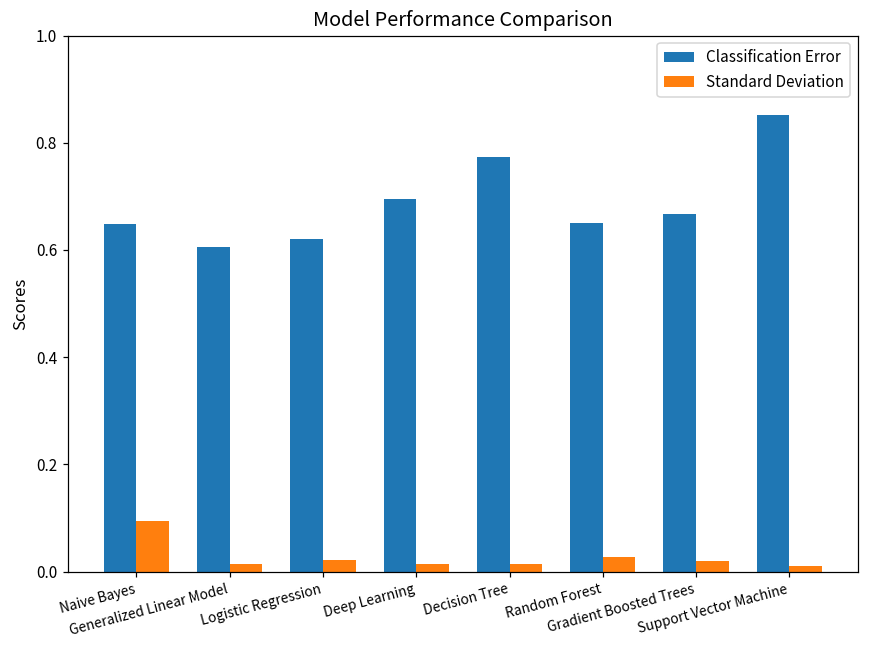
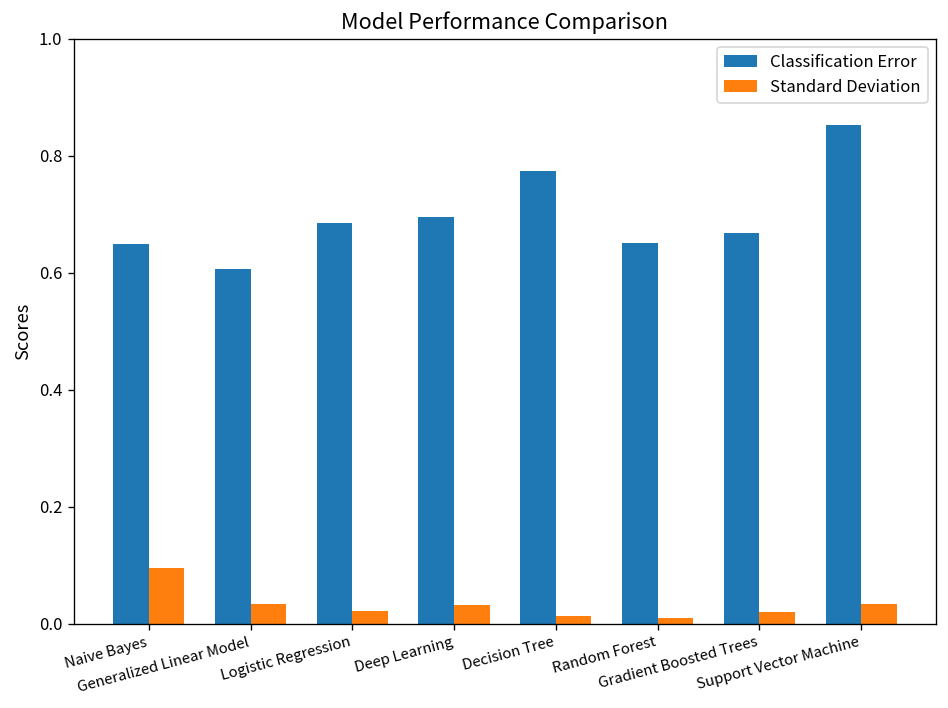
  {
    "Classification Error": {
      "Naive Bayes": 0.65,
      "Generalized Linear Model": 0.61,
-     "Logistic Regression": 0.62,
+     "Logistic Regression": 0.69,
      "Deep Learning": 0.69,
      "Decision Tree": 0.77,
      "Random Forest": 0.65,
      "Gradient Boosted Trees": 0.67,
      "Support Vector Machine": 0.85
    },
    "Standard Deviation": {
      "Naive Bayes": 0.09,
-     "Generalized Linear Model": 0.01,
+     "Generalized Linear Model": 0.03,
      "Logistic Regression": 0.02,
-     "Deep Learning": 0.01,
+     "Deep Learning": 0.03,
      "Decision Tree": 0.01,
-     "Random Forest": 0.03,
+     "Random Forest": 0.01,
      "Gradient Boosted Trees": 0.02,
-     "Support Vector Machine": 0.01
+     "Support Vector Machine": 0.03
    }
  }
